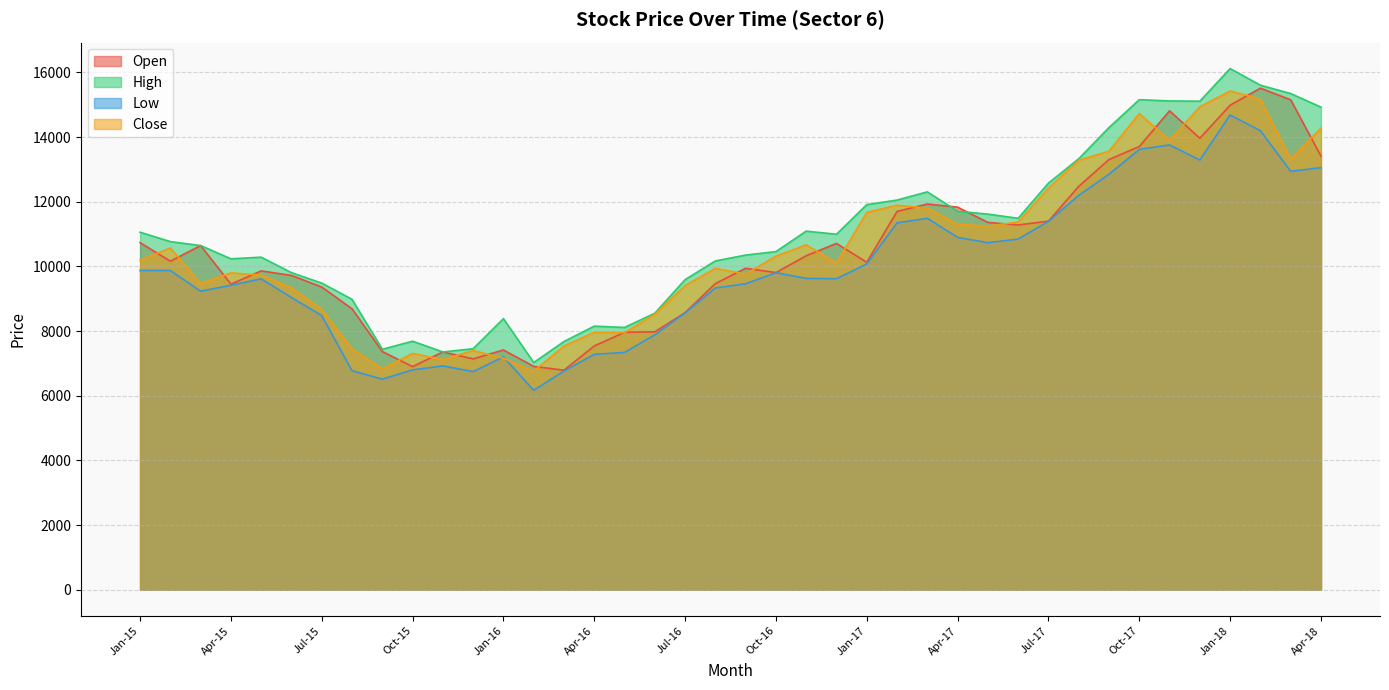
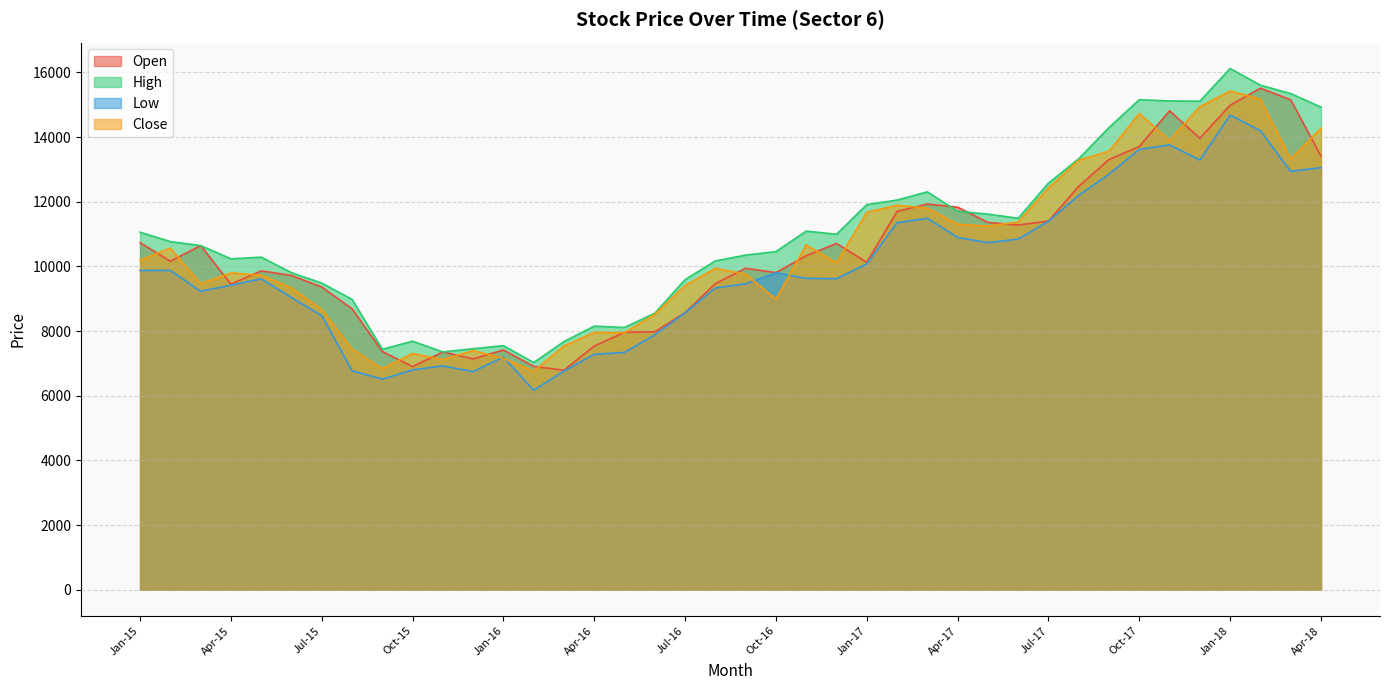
  {
    "Open": {
      "Jan-15": 10700,
      "Jul-15": 9400,
      "Oct-15": 6900,
      "Jan-16": 7400,
      "Apr-16": 7500,
      "Apr-17": 11800,
      "Oct-17": 13700,
      "Jan-18": 15000,
      "Apr-18": 13400
    },
    "High": {
      "Jan-15": 11100,
      "Apr-15": 10200,
      "Jul-15": 9500,
      "Oct-15": 7700,
-     "Jan-16": 8400,
+     "Jan-16": 7500,
      "Apr-16": 8200,
      "Jul-16": 9600,
      "Oct-16": 10500,
      "Jan-17": 11900,
      "Apr-17": 11700,
      "Jul-17": 12600,
      "Oct-17": 15200,
      "Jan-18": 16100,
      "Apr-18": 14900
    },
    "Low": {
      "Jan-15": 9900,
      "Jul-15": 8500,
      "Oct-15": 6800,
      "Apr-16": 7300,
      "Apr-17": 10900,
      "Oct-17": 13600,
      "Jan-18": 14700,
      "Apr-18": 13100
    },
    "Close": {
      "Jan-15": 10200,
      "Apr-15": 9800,
      "Jul-15": 8700,
      "Oct-15": 7300,
      "Apr-16": 8000,
      "Jul-16": 9400,
-     "Oct-16": 10300,
+     "Oct-16": 9000,
      "Jan-17": 11700,
      "Apr-17": 11300,
      "Jul-17": 12400,
      "Oct-17": 14700,
      "Jan-18": 15400,
      "Apr-18": 14300
    }
  }
